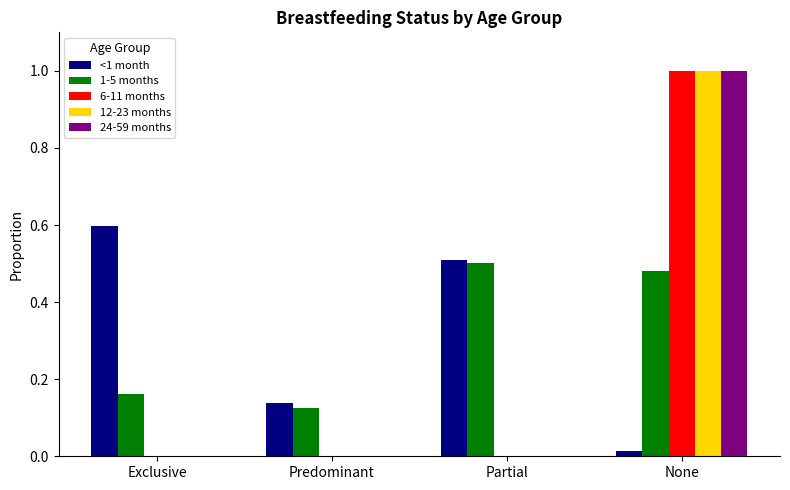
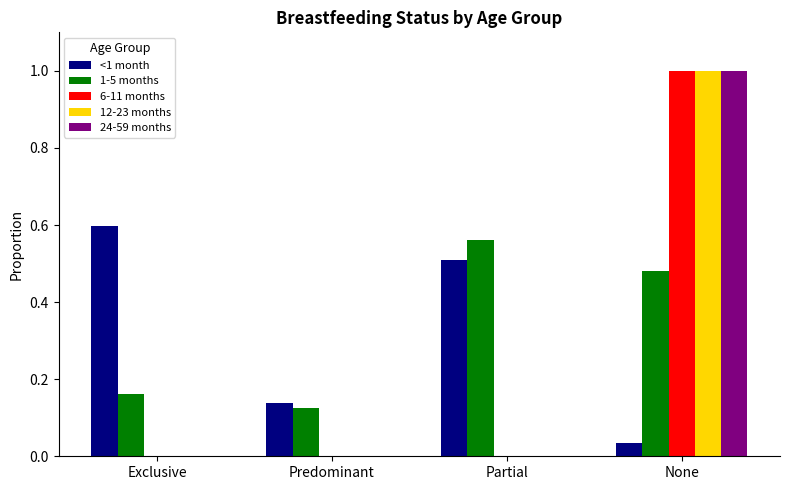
  {
    "<1 month": {
      "Exclusive": 0.60,
      "Predominant": 0.14,
      "Partial": 0.51,
-     "None": 0.01
+     "None": 0.03
    },
    "1-5 months": {
      "Exclusive": 0.16,
      "Predominant": 0.13,
-     "Partial": 0.50,
+     "Partial": 0.56,
      "None": 0.48
    },
    "6-11 months": {
      "Exclusive": 0.00,
      "Predominant": 0.00,
      "Partial": 0.00,
      "None": 1.00
    },
    "12-23 months": {
      "Exclusive": 0.00,
      "Predominant": 0.00,
      "Partial": 0.00,
      "None": 1.00
    },
    "24-59 months": {
      "Exclusive": 0.00,
      "Predominant": 0.00,
      "Partial": 0.00,
      "None": 1.00
    }
  }
